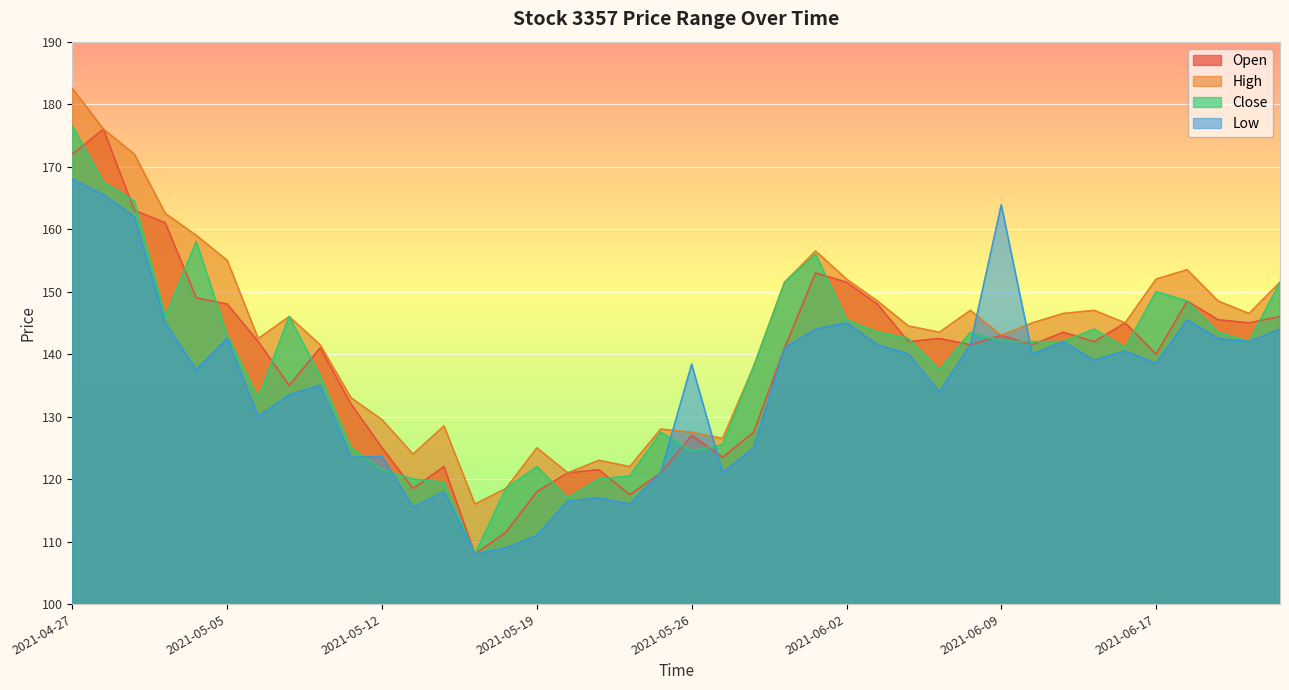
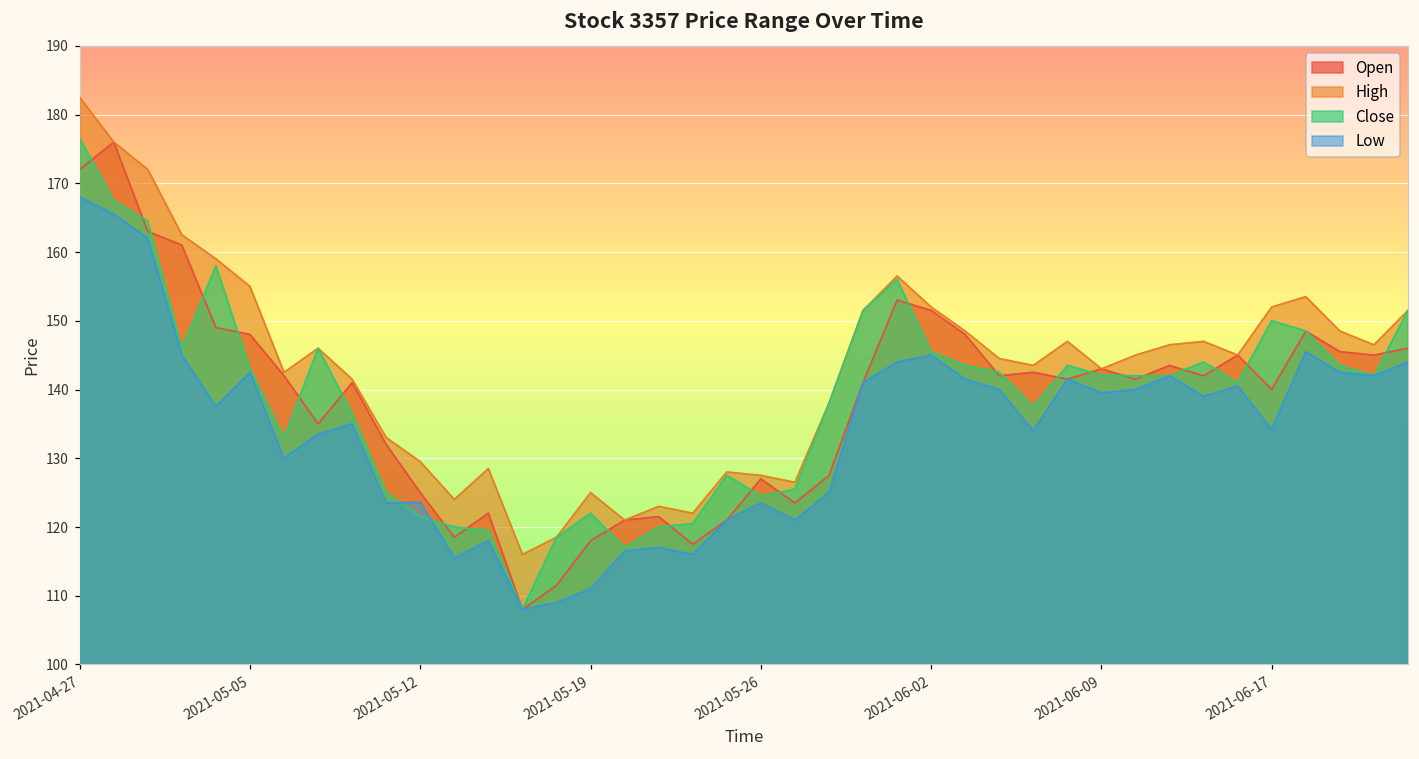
  {
    "Close": {
      "2021-04-27": 177,
      "2021-05-05": 143,
      "2021-05-12": 122,
      "2021-05-19": 122,
      "2021-05-26": 125,
      "2021-06-02": 146,
      "2021-06-09": 142,
      "2021-06-17": 150
    },
    "Low": {
      "2021-04-27": 168,
      "2021-05-05": 143,
      "2021-05-12": 124,
      "2021-05-19": 111,
-     "2021-05-26": 138,
+     "2021-05-26": 124,
      "2021-06-02": 145,
-     "2021-06-09": 164,
-     "2021-06-17": 139
+     "2021-06-09": 140,
+     "2021-06-17": 134
    }
  }
